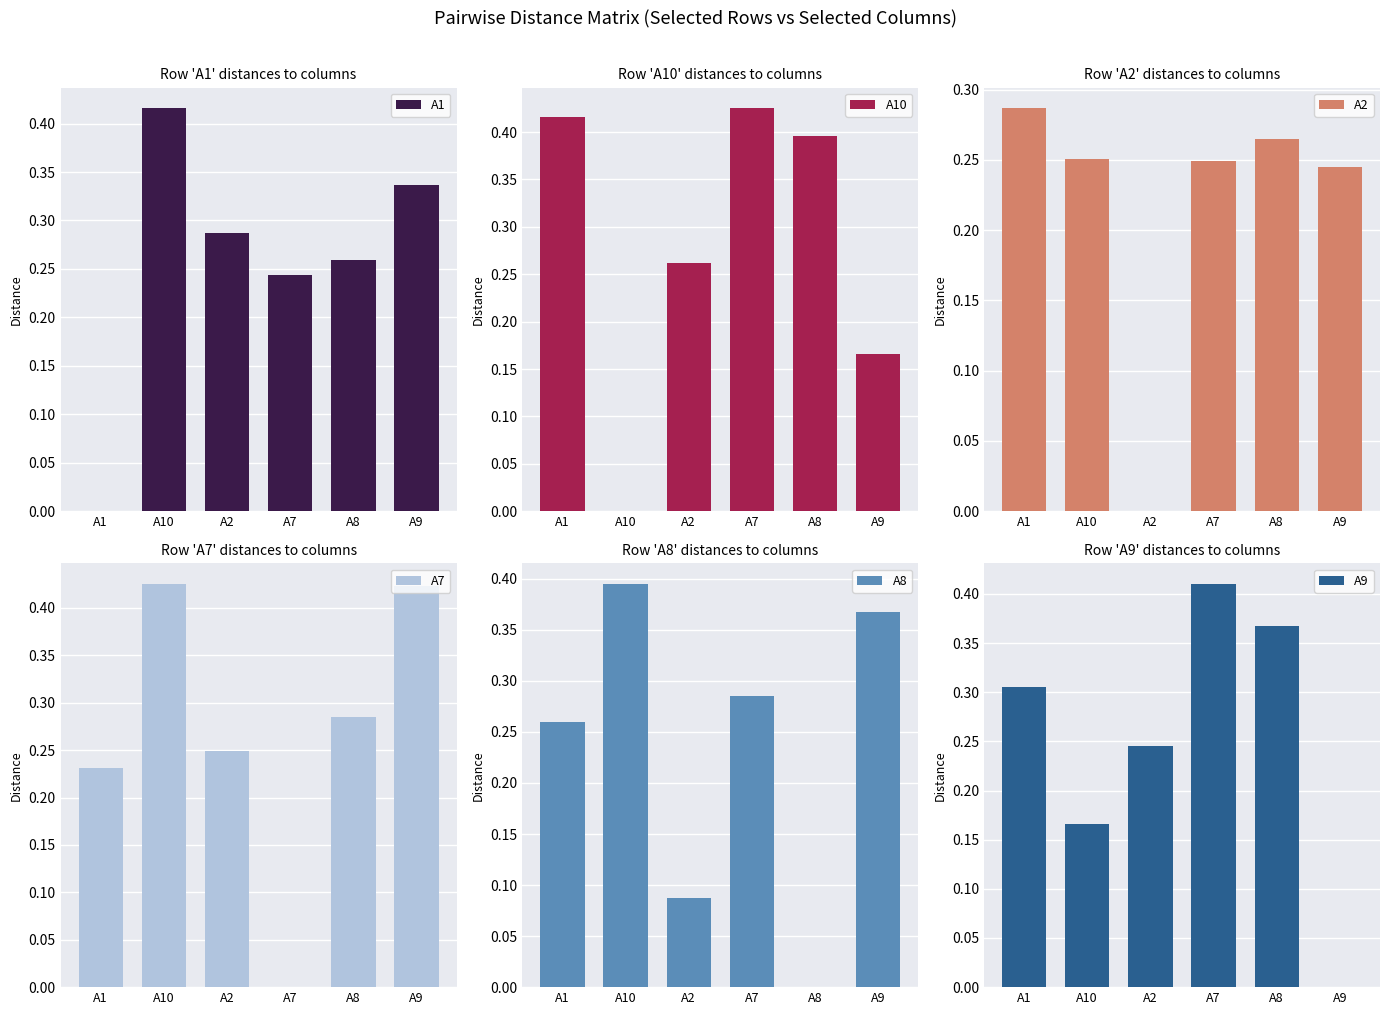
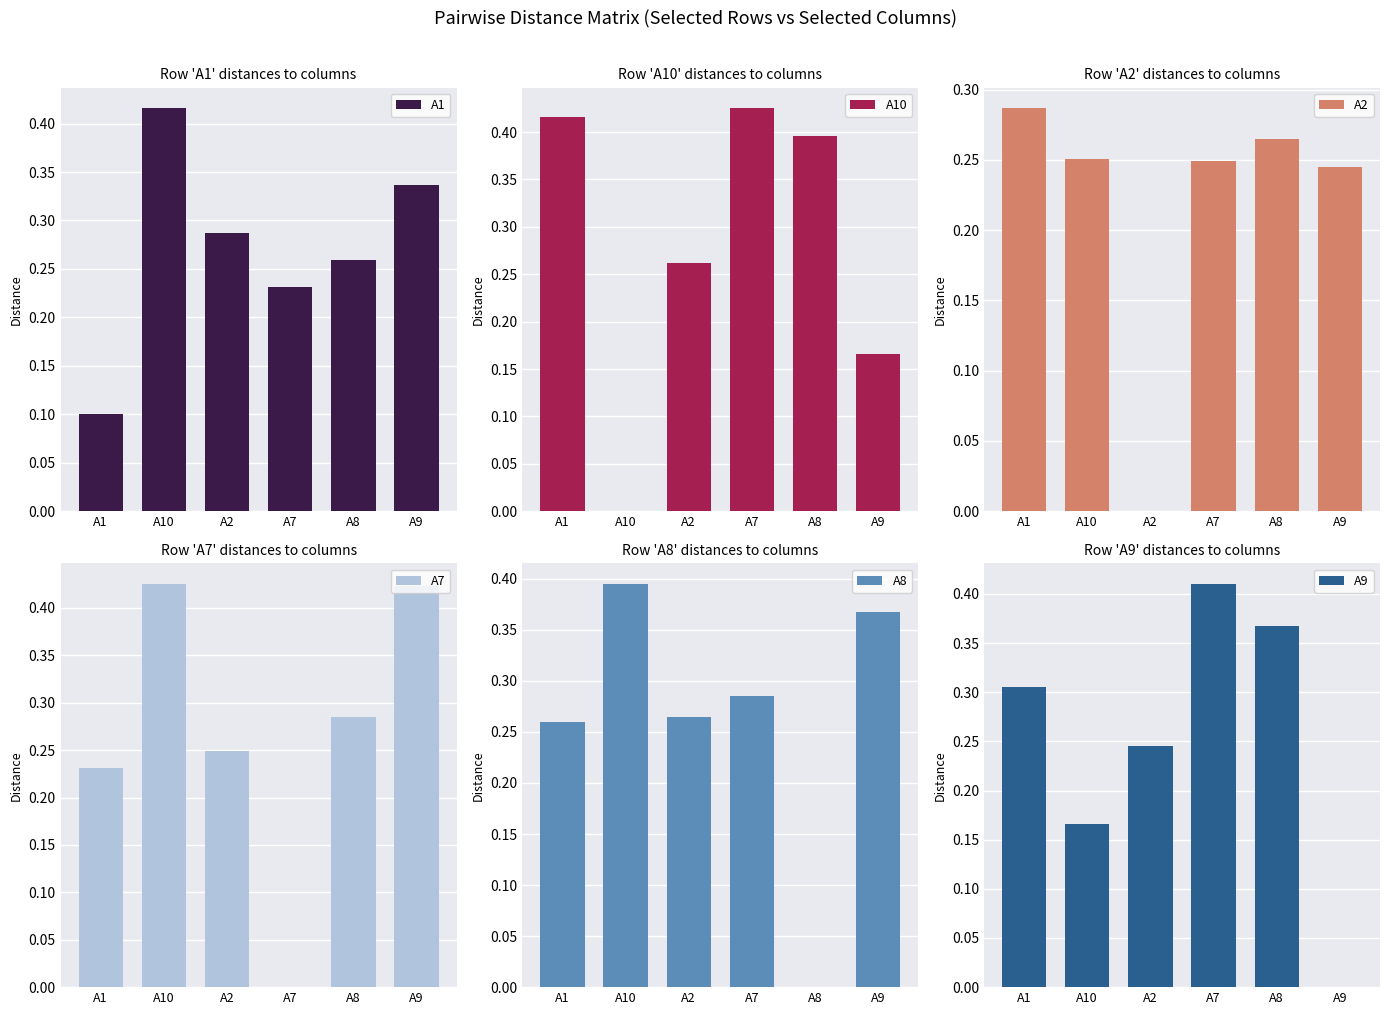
  {
    "Row 'A1' distances to columns": {
-     "A1": 0.0,
+     "A1": 0.1,
      "A10": 0.42,
      "A2": 0.29,
-     "A7": 0.24,
+     "A7": 0.23,
      "A8": 0.26,
      "A9": 0.34
    },
    "Row 'A10' distances to columns": {
      "A1": 0.42,
      "A10": 0.00,
      "A2": 0.26,
      "A7": 0.43,
      "A8": 0.40,
      "A9": 0.17
    },
    "Row 'A2' distances to columns": {
      "A1": 0.287,
      "A10": 0.250,
      "A2": 0.000,
      "A7": 0.249,
      "A8": 0.265,
      "A9": 0.245
    },
    "Row 'A7' distances to columns": {
      "A1": 0.23,
      "A10": 0.43,
      "A2": 0.25,
      "A7": 0.00,
      "A8": 0.29
    },
    "Row 'A8' distances to columns": {
      "A1": 0.260,
      "A10": 0.395,
-     "A2": 0.087,
+     "A2": 0.265,
      "A7": 0.285,
      "A8": 0.000,
      "A9": 0.368
    },
    "Row 'A9' distances to columns": {
      "A1": 0.30,
      "A10": 0.17,
      "A2": 0.25,
      "A7": 0.41,
      "A8": 0.37,
      "A9": 0.00
    }
  }
